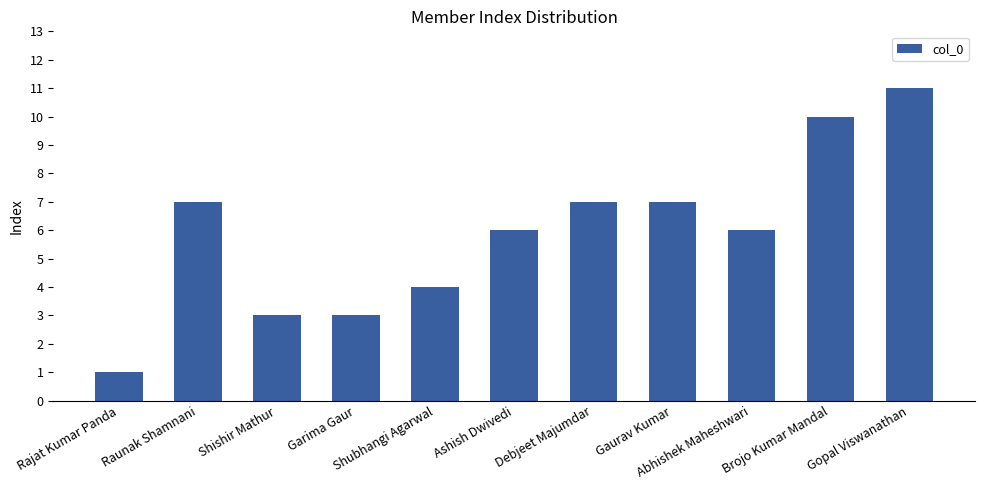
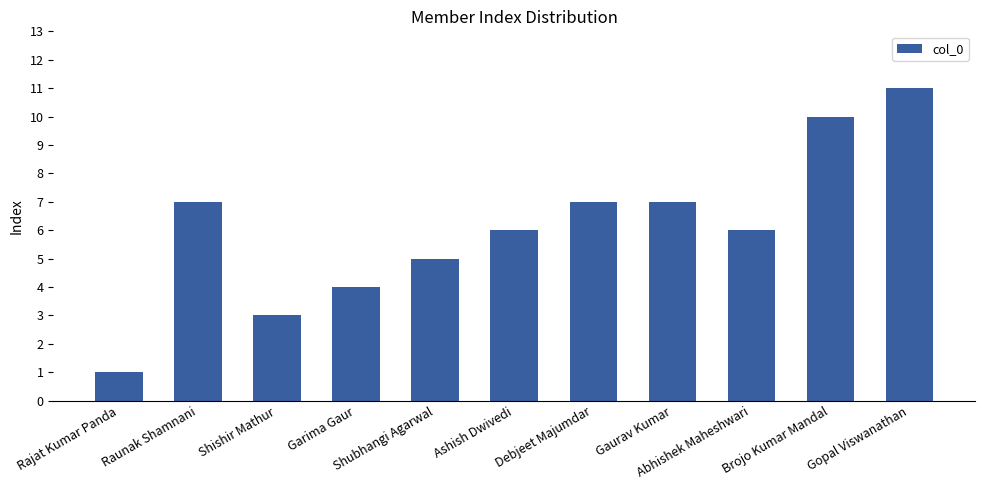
  {
    "Rajat Kumar Panda": 1,
    "Raunak Shamnani": 7,
    "Shishir Mathur": 3,
-   "Garima Gaur": 3,
-   "Shubhangi Agarwal": 4,
+   "Garima Gaur": 4,
+   "Shubhangi Agarwal": 5,
    "Ashish Dwivedi": 6,
    "Debjeet Majumdar": 7,
    "Gaurav Kumar": 7,
    "Abhishek Maheshwari": 6,
    "Brojo Kumar Mandal": 10,
    "Gopal Viswanathan": 11
  }
